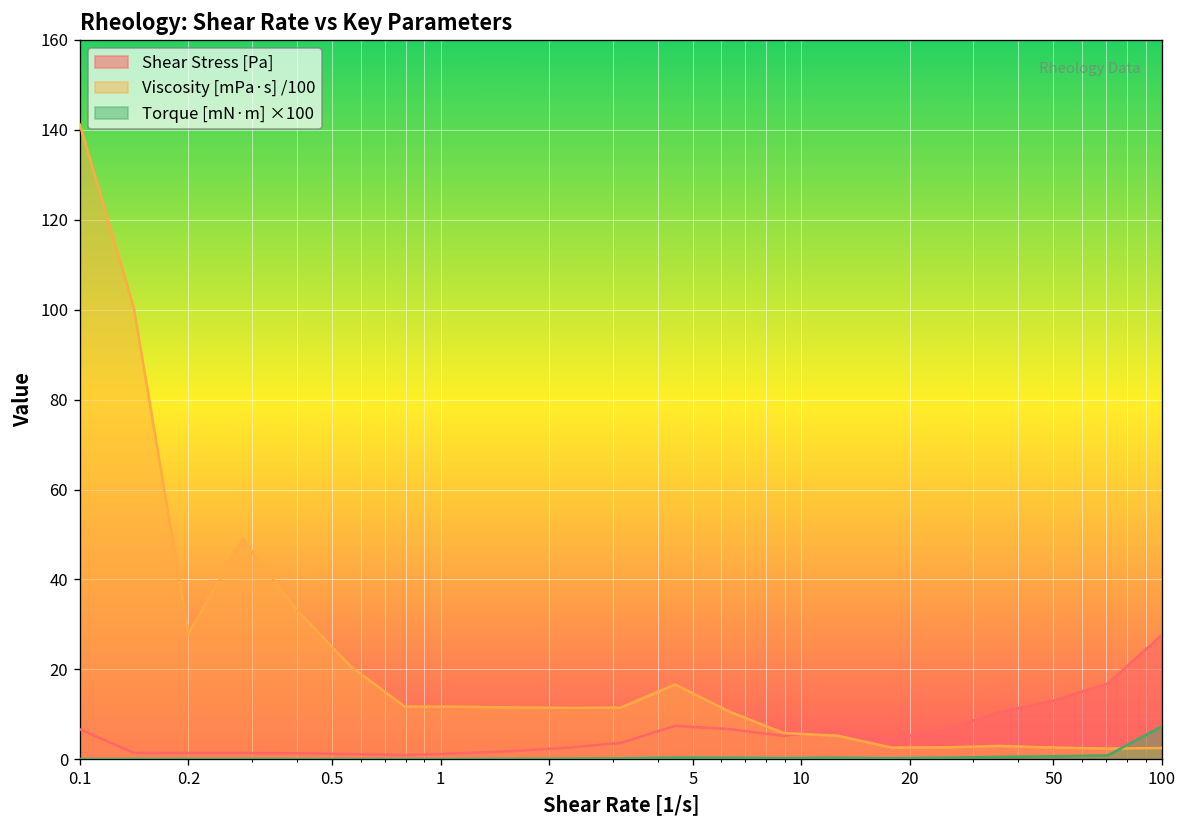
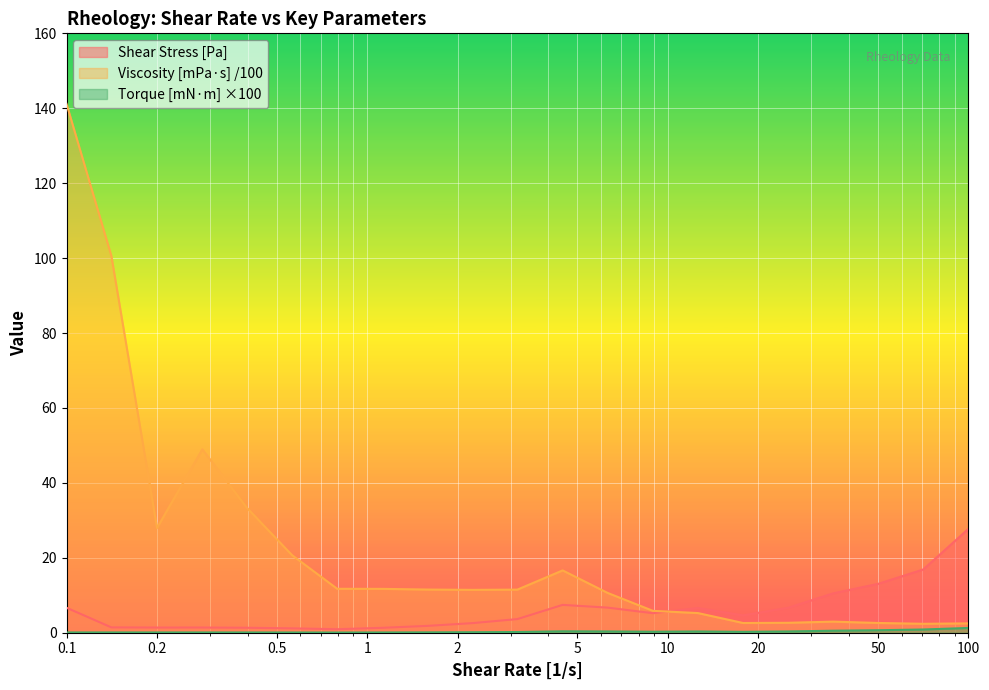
  {
    "Shear Stress [Pa]": {
      "0.1": 7,
      "0.2": 1,
      "100": 28
    },
    "Viscosity [mPa·s] /100": {
      "0.1": 141,
      "0.2": 28,
      "100": 2
    },
    "Torque [mN·m] ×100": {
      "0.1": 0,
      "0.2": 0,
-     "100": 7
+     "100": 1
    }
  }
